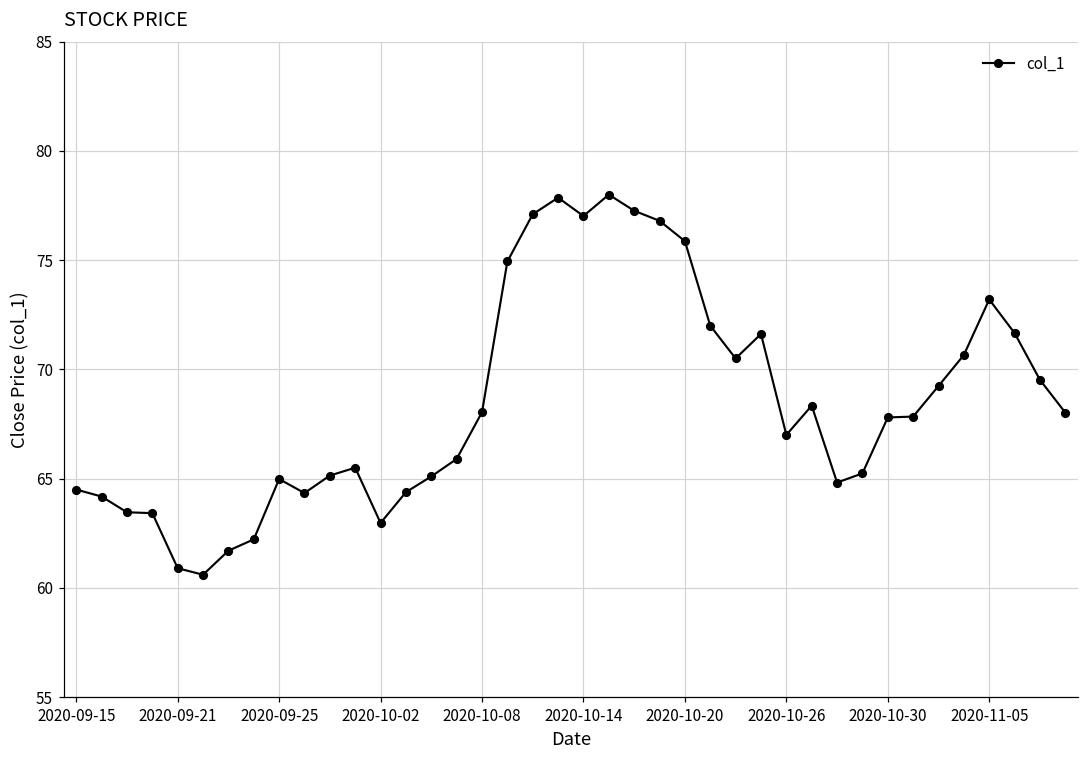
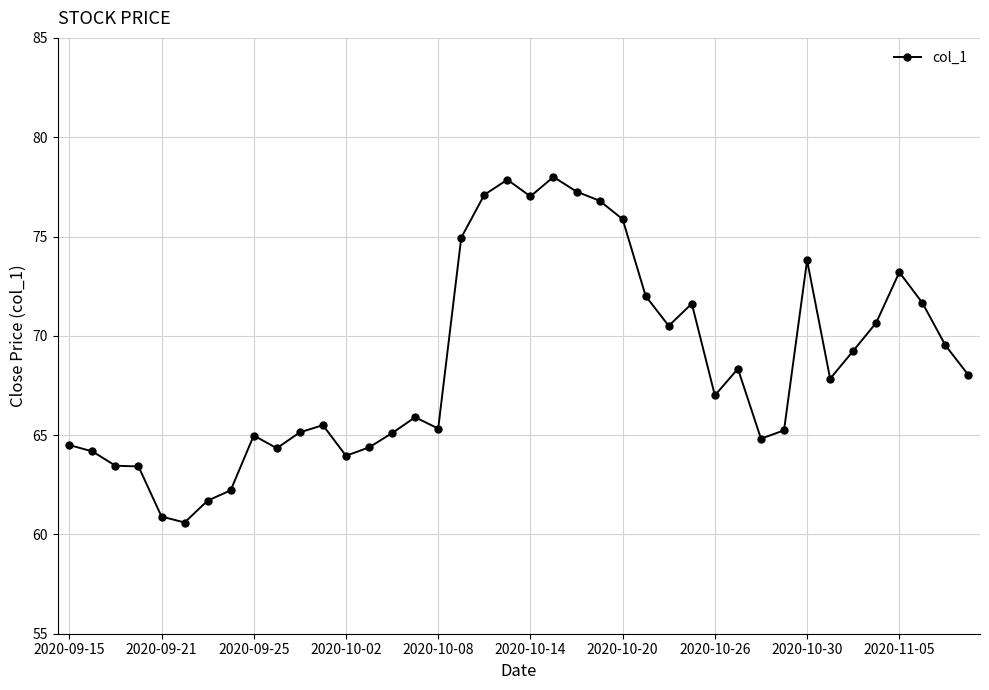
  {
    "2020-09-15": 64.5,
    "2020-09-21": 60.9,
    "2020-09-25": 65.0,
-   "2020-10-02": 63.0,
-   "2020-10-08": 68.0,
+   "2020-10-02": 64.0,
+   "2020-10-08": 65.3,
    "2020-10-14": 77.0,
    "2020-10-20": 75.9,
    "2020-10-26": 67.0,
-   "2020-10-30": 67.8,
+   "2020-10-30": 73.8,
    "2020-11-05": 73.2
  }
